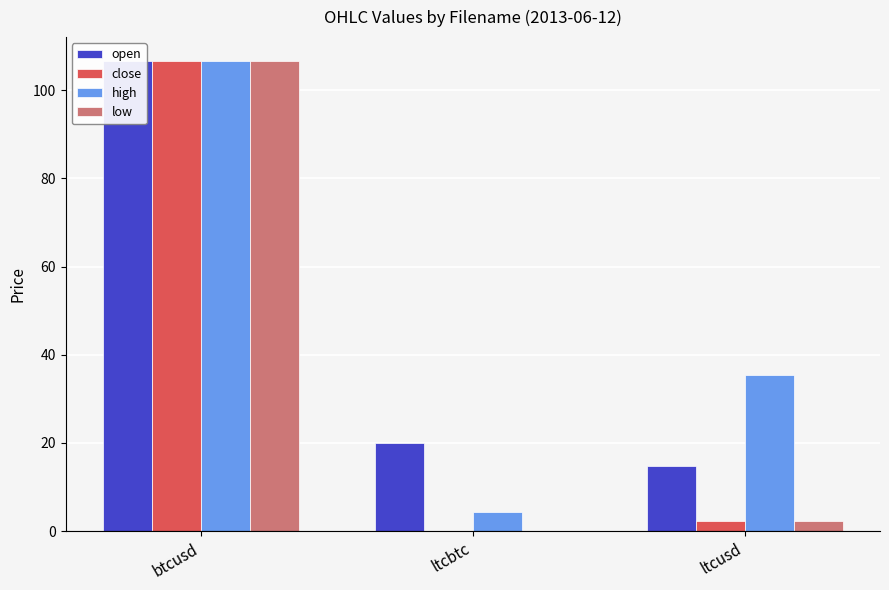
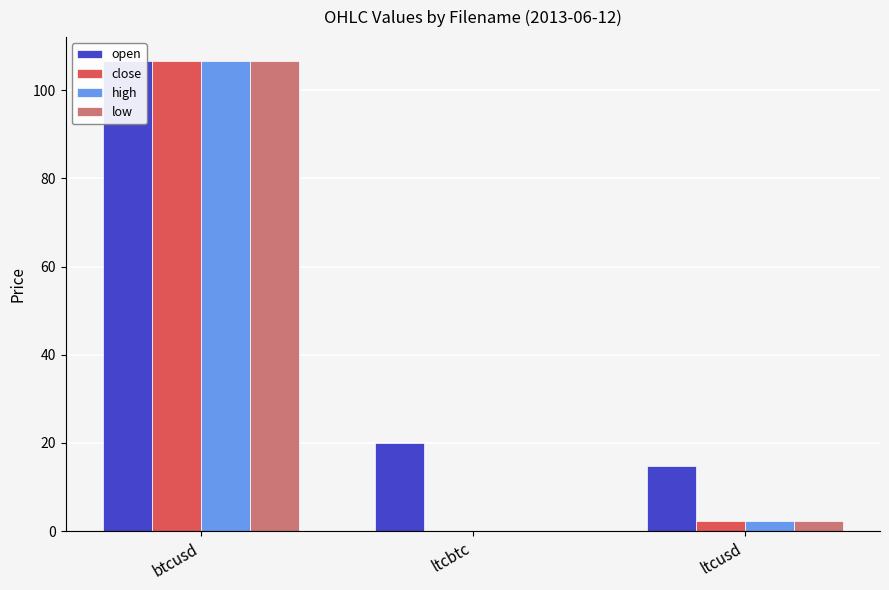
  {
    "open": {
      "ltcbtc": 20,
      "ltcusd": 15
    },
    "high": {
      "btcusd": 107,
-     "ltcbtc": 4,
-     "ltcusd": 35
+     "ltcbtc": 0,
+     "ltcusd": 2
    }
  }
